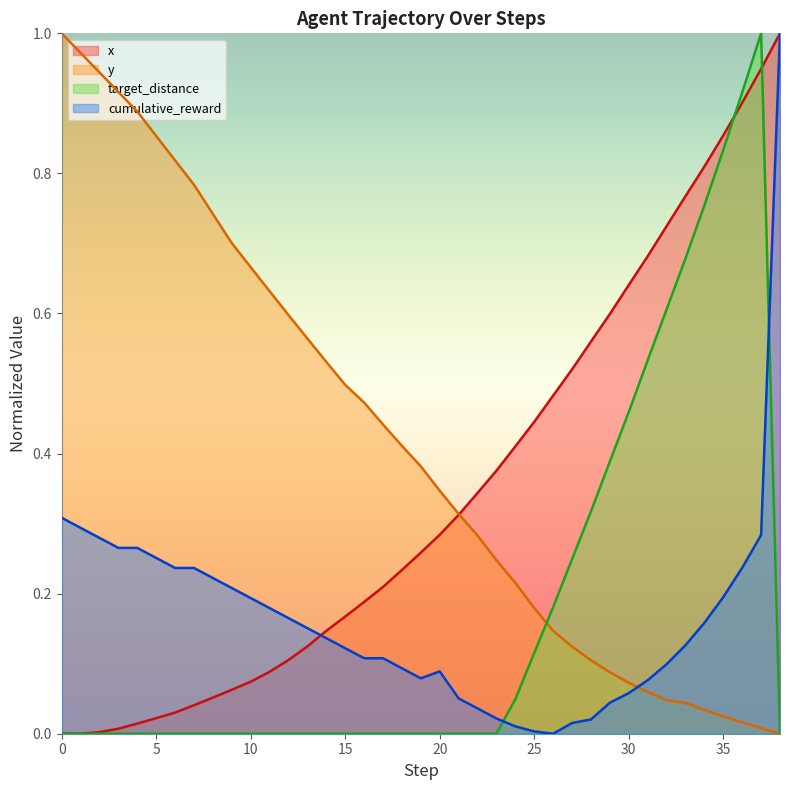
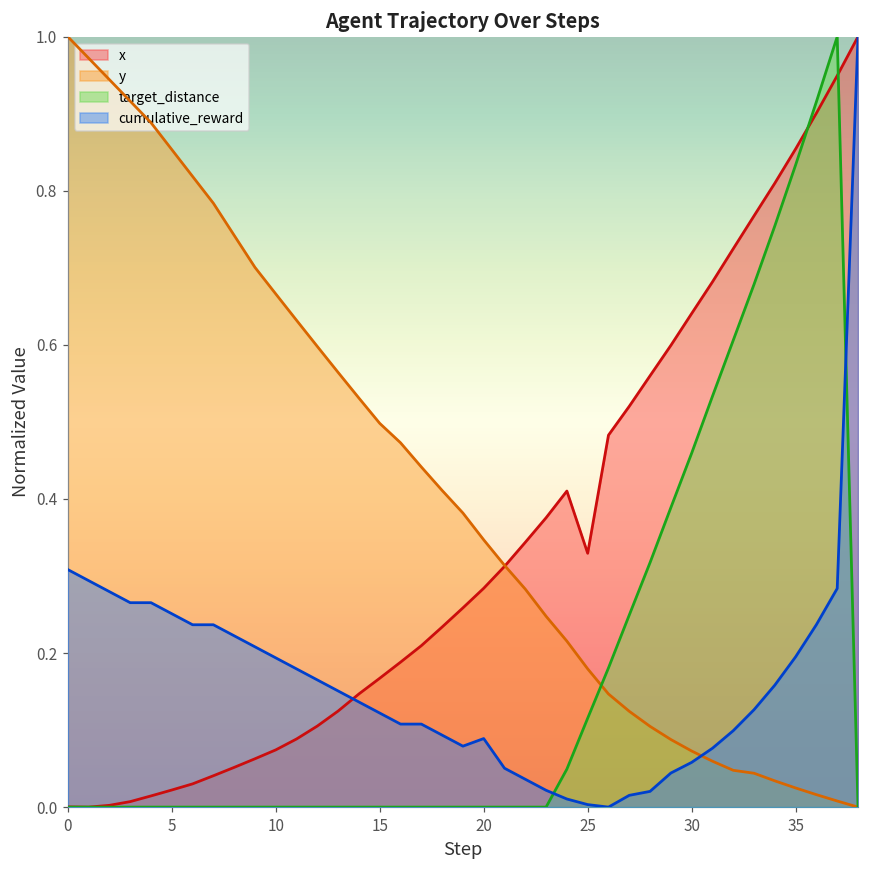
  {
    "x": {
      "5": 0.02,
      "10": 0.07,
      "15": 0.17,
      "20": 0.28,
-     "25": 0.45,
+     "25": 0.33,
      "30": 0.64,
      "35": 0.85
    },
    "y": {
      "0": 1.00,
      "5": 0.85,
      "10": 0.67,
      "15": 0.50,
      "20": 0.35,
      "25": 0.18,
      "30": 0.07,
      "35": 0.02
    },
    "target_distance": {
      "5": 0.00,
      "10": 0.00,
      "15": 0.00,
      "20": 0.00,
      "25": 0.12,
      "30": 0.46,
      "35": 0.83
    },
    "cumulative_reward": {
      "0": 0.31,
      "5": 0.25,
      "10": 0.19,
      "15": 0.12,
      "20": 0.09,
      "25": 0.00,
      "30": 0.06,
      "35": 0.20
    }
  }
